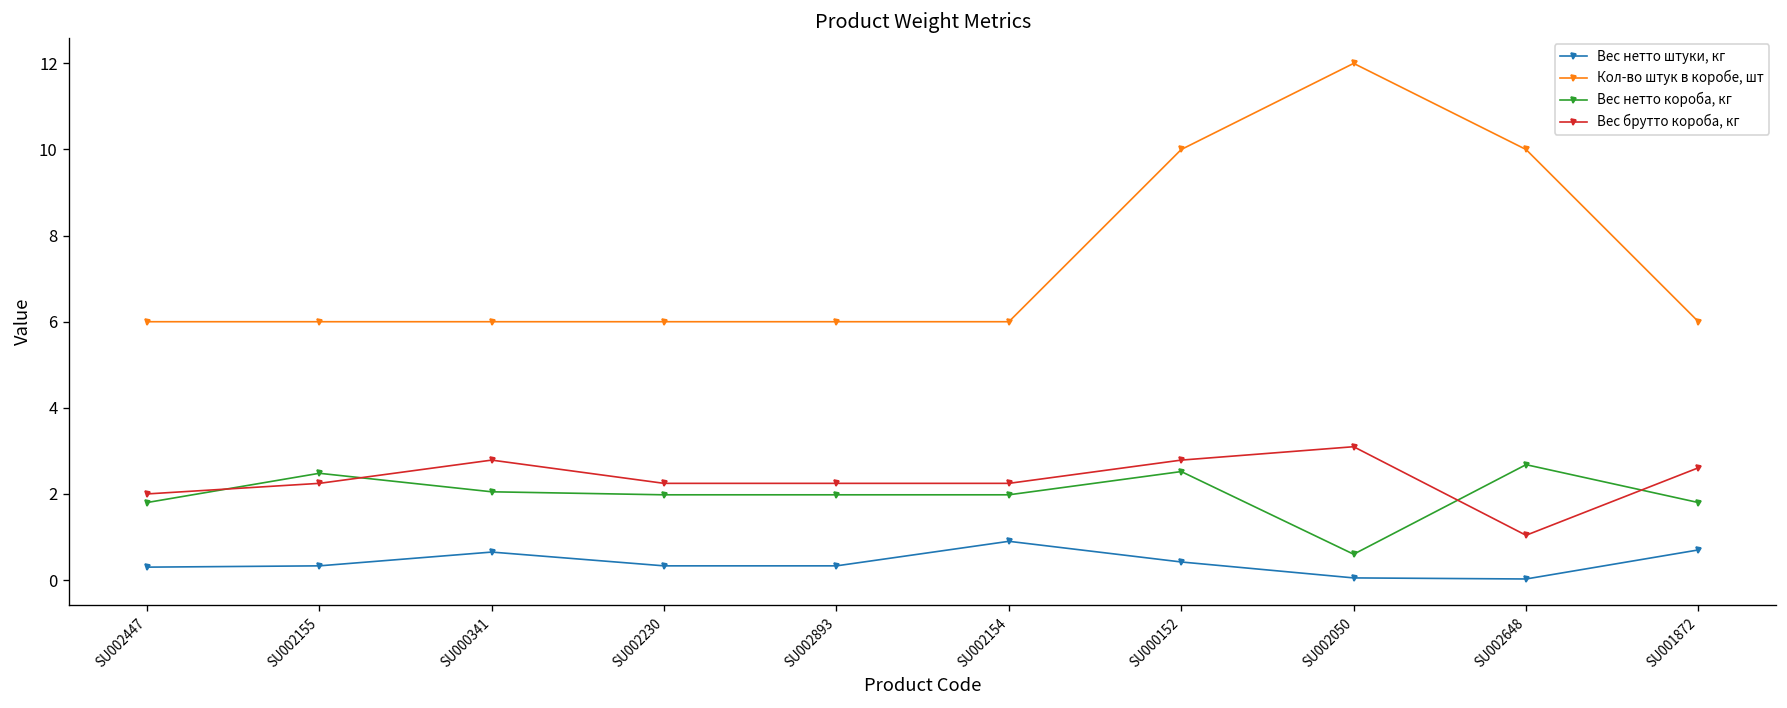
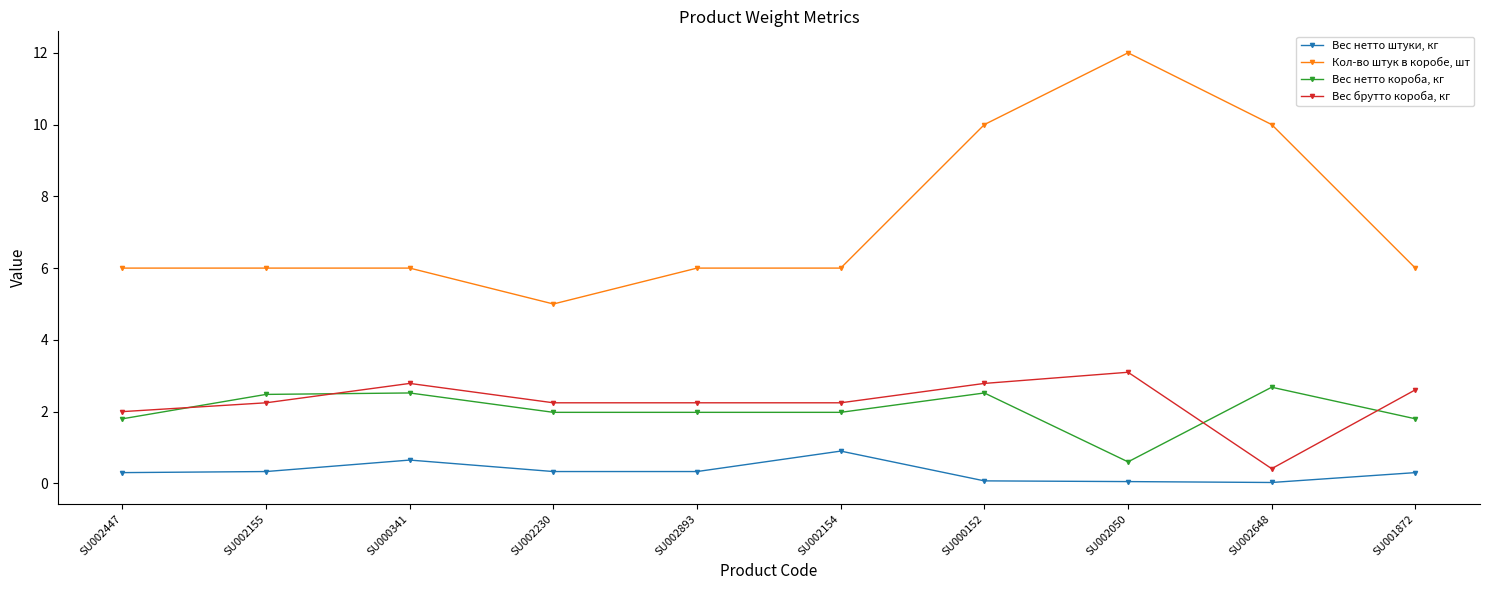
  {
    "Вес нетто штуки, кг": {
      "SU002447": 0.3,
      "SU002155": 0.3,
      "SU000341": 0.7,
      "SU002230": 0.3,
      "SU002893": 0.3,
      "SU002154": 0.9,
-     "SU000152": 0.4,
+     "SU000152": 0.1,
      "SU002050": 0.1,
      "SU002648": 0.0,
-     "SU001872": 0.7
+     "SU001872": 0.3
    },
    "Кол-во штук в коробе, шт": {
      "SU002447": 6,
      "SU002155": 6,
      "SU000341": 6,
-     "SU002230": 6,
+     "SU002230": 5,
      "SU002893": 6,
      "SU002154": 6,
      "SU000152": 10,
      "SU002050": 12,
      "SU002648": 10,
      "SU001872": 6
    },
    "Вес нетто короба, кг": {
      "SU002447": 1.8,
      "SU002155": 2.5,
-     "SU000341": 2.1,
+     "SU000341": 2.5,
      "SU002230": 2.0,
      "SU002893": 2.0,
      "SU002154": 2.0,
      "SU000152": 2.5,
      "SU002050": 0.6,
      "SU002648": 2.7,
      "SU001872": 1.8
    },
    "Вес брутто короба, кг": {
      "SU002447": 2.0,
      "SU002155": 2.2,
      "SU000341": 2.8,
      "SU002230": 2.2,
      "SU002893": 2.2,
      "SU002154": 2.2,
      "SU000152": 2.8,
      "SU002050": 3.1,
-     "SU002648": 1.0,
+     "SU002648": 0.4,
      "SU001872": 2.6
    }
  }
